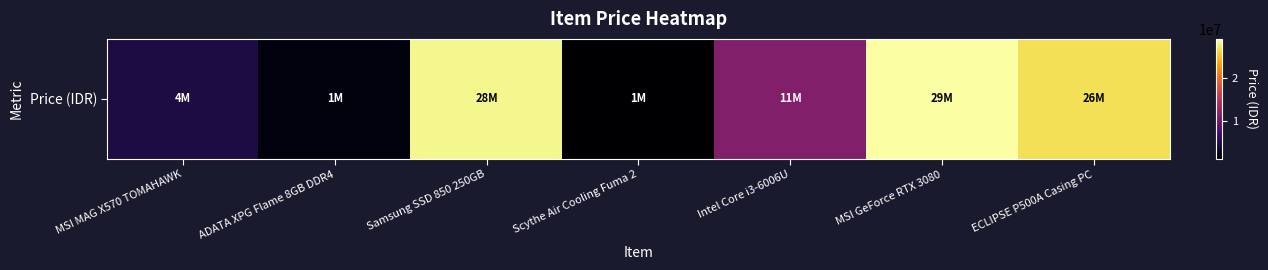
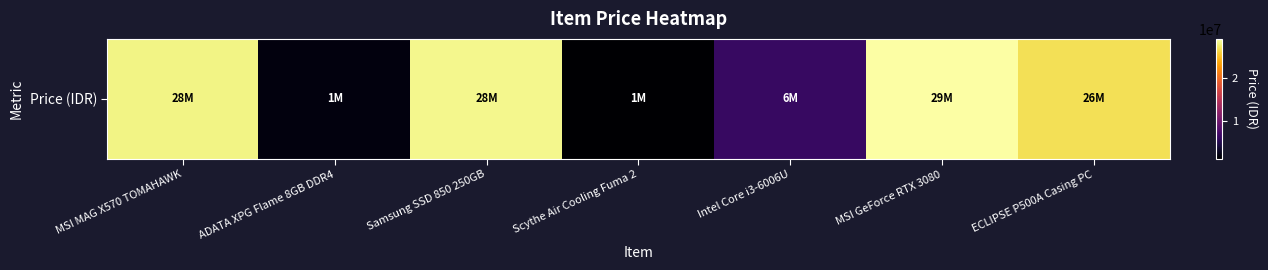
  {
    "Price (IDR)": {
-     "MSI MAG X570 TOMAHAWK": "4M",
+     "MSI MAG X570 TOMAHAWK": "28M",
      "ADATA XPG Flame 8GB DDR4": "1M",
      "Samsung SSD 850 250GB": "28M",
      "Scythe Air Cooling Fuma 2": "1M",
-     "Intel Core i3-6006U": "11M",
+     "Intel Core i3-6006U": "6M",
      "MSI GeForce RTX 3080": "29M",
      "ECLIPSE P500A Casing PC": "26M"
    }
  }
